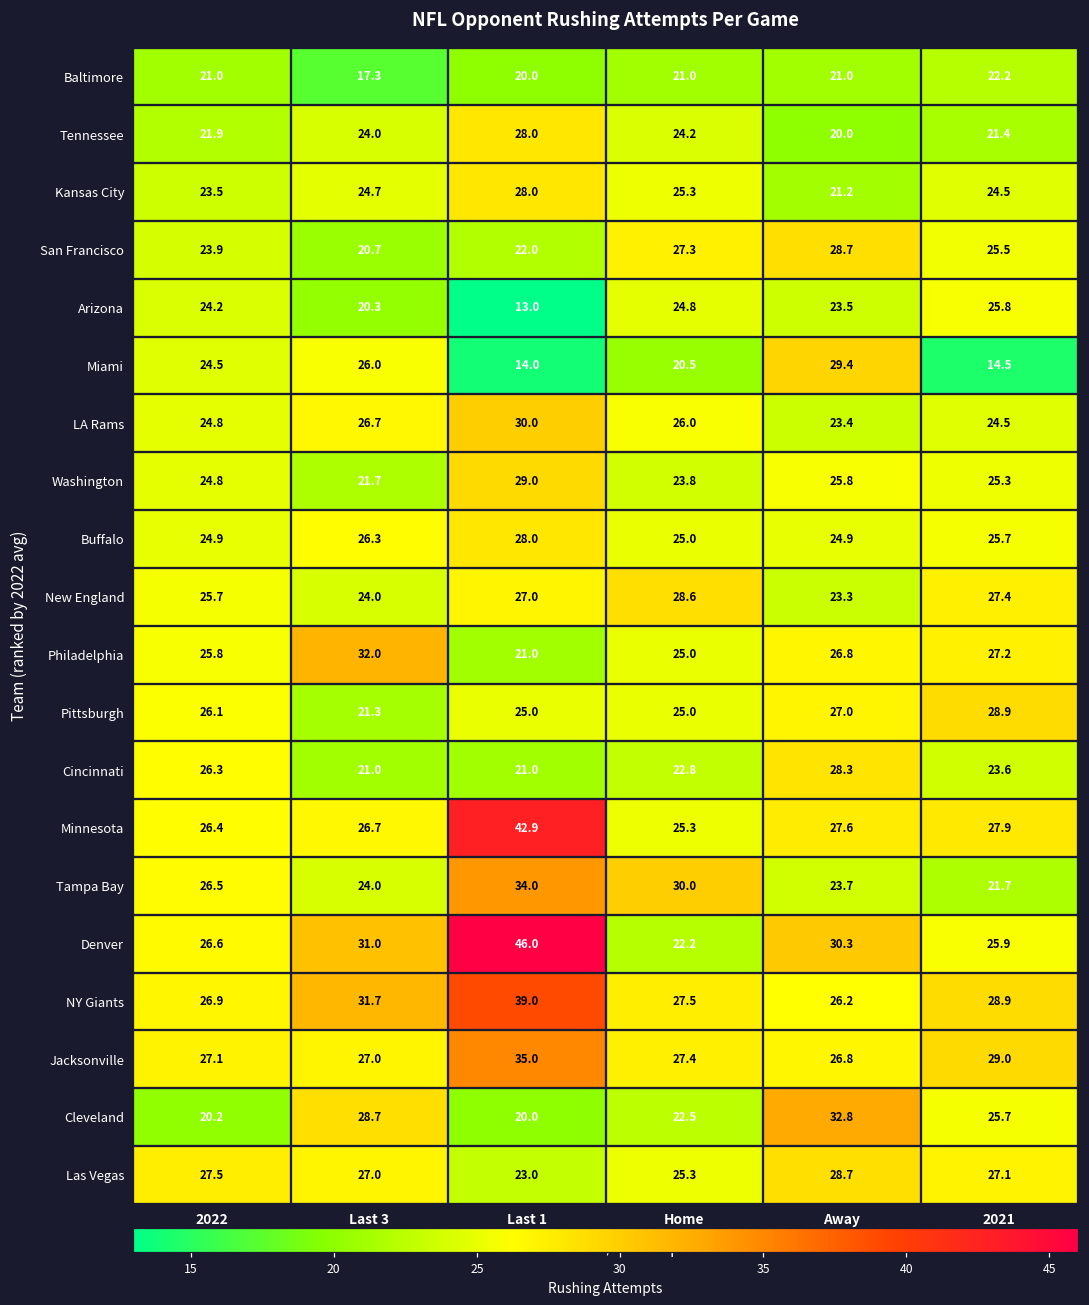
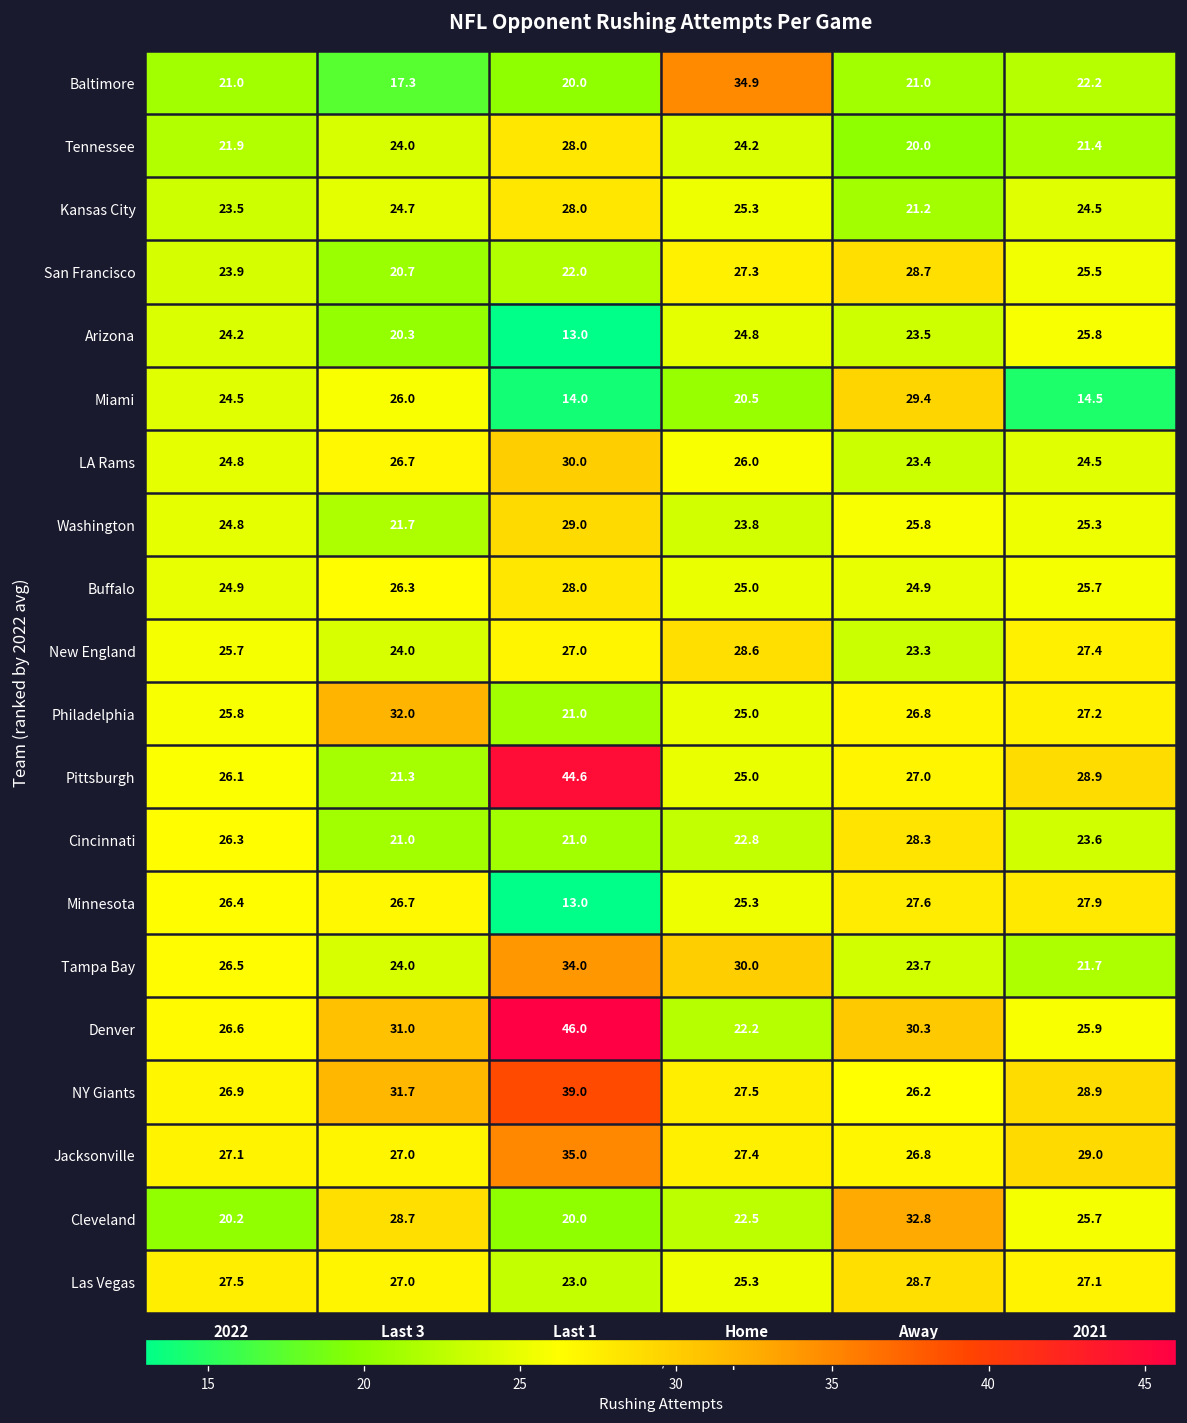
  {
    "Baltimore": {
      "2022": 21.0,
      "Last 3": 17.3,
      "Last 1": 20.0,
-     "Home": 21.0,
+     "Home": 34.9,
      "Away": 21.0,
      "2021": 22.2
    },
    "Tennessee": {
      "2022": 21.9,
      "Last 3": 24.0,
      "Last 1": 28.0,
      "Home": 24.2,
      "Away": 20.0,
      "2021": 21.4
    },
    "Kansas City": {
      "2022": 23.5,
      "Last 3": 24.7,
      "Last 1": 28.0,
      "Home": 25.3,
      "Away": 21.2,
      "2021": 24.5
    },
    "San Francisco": {
      "2022": 23.9,
      "Last 3": 20.7,
      "Last 1": 22.0,
      "Home": 27.3,
      "Away": 28.7,
      "2021": 25.5
    },
    "Arizona": {
      "2022": 24.2,
      "Last 3": 20.3,
      "Last 1": 13.0,
      "Home": 24.8,
      "Away": 23.5,
      "2021": 25.8
    },
    "Miami": {
      "2022": 24.5,
      "Last 3": 26.0,
      "Last 1": 14.0,
      "Home": 20.5,
      "Away": 29.4,
      "2021": 14.5
    },
    "LA Rams": {
      "2022": 24.8,
      "Last 3": 26.7,
      "Last 1": 30.0,
      "Home": 26.0,
      "Away": 23.4,
      "2021": 24.5
    },
    "Washington": {
      "2022": 24.8,
      "Last 3": 21.7,
      "Last 1": 29.0,
      "Home": 23.8,
      "Away": 25.8,
      "2021": 25.3
    },
    "Buffalo": {
      "2022": 24.9,
      "Last 3": 26.3,
      "Last 1": 28.0,
      "Home": 25.0,
      "Away": 24.9,
      "2021": 25.7
    },
    "New England": {
      "2022": 25.7,
      "Last 3": 24.0,
      "Last 1": 27.0,
      "Home": 28.6,
      "Away": 23.3,
      "2021": 27.4
    },
    "Philadelphia": {
      "2022": 25.8,
      "Last 3": 32.0,
      "Last 1": 21.0,
      "Home": 25.0,
      "Away": 26.8,
      "2021": 27.2
    },
    "Pittsburgh": {
      "2022": 26.1,
      "Last 3": 21.3,
-     "Last 1": 25.0,
+     "Last 1": 44.6,
      "Home": 25.0,
      "Away": 27.0,
      "2021": 28.9
    },
    "Cincinnati": {
      "2022": 26.3,
      "Last 3": 21.0,
      "Last 1": 21.0,
      "Home": 22.8,
      "Away": 28.3,
      "2021": 23.6
    },
    "Minnesota": {
      "2022": 26.4,
      "Last 3": 26.7,
-     "Last 1": 42.9,
+     "Last 1": 13.0,
      "Home": 25.3,
      "Away": 27.6,
      "2021": 27.9
    },
    "Tampa Bay": {
      "2022": 26.5,
      "Last 3": 24.0,
      "Last 1": 34.0,
      "Home": 30.0,
      "Away": 23.7,
      "2021": 21.7
    },
    "Denver": {
      "2022": 26.6,
      "Last 3": 31.0,
      "Last 1": 46.0,
      "Home": 22.2,
      "Away": 30.3,
      "2021": 25.9
    },
    "NY Giants": {
      "2022": 26.9,
      "Last 3": 31.7,
      "Last 1": 39.0,
      "Home": 27.5,
      "Away": 26.2,
      "2021": 28.9
    },
    "Jacksonville": {
      "2022": 27.1,
      "Last 3": 27.0,
      "Last 1": 35.0,
      "Home": 27.4,
      "Away": 26.8,
      "2021": 29.0
    },
    "Cleveland": {
      "2022": 20.2,
      "Last 3": 28.7,
      "Last 1": 20.0,
      "Home": 22.5,
      "Away": 32.8,
      "2021": 25.7
    },
    "Las Vegas": {
      "2022": 27.5,
      "Last 3": 27.0,
      "Last 1": 23.0,
      "Home": 25.3,
      "Away": 28.7,
      "2021": 27.1
    }
  }
